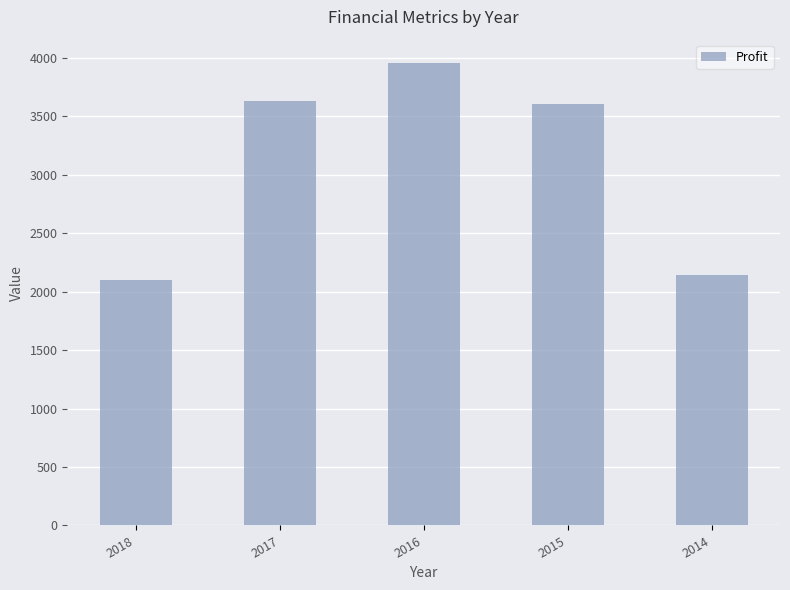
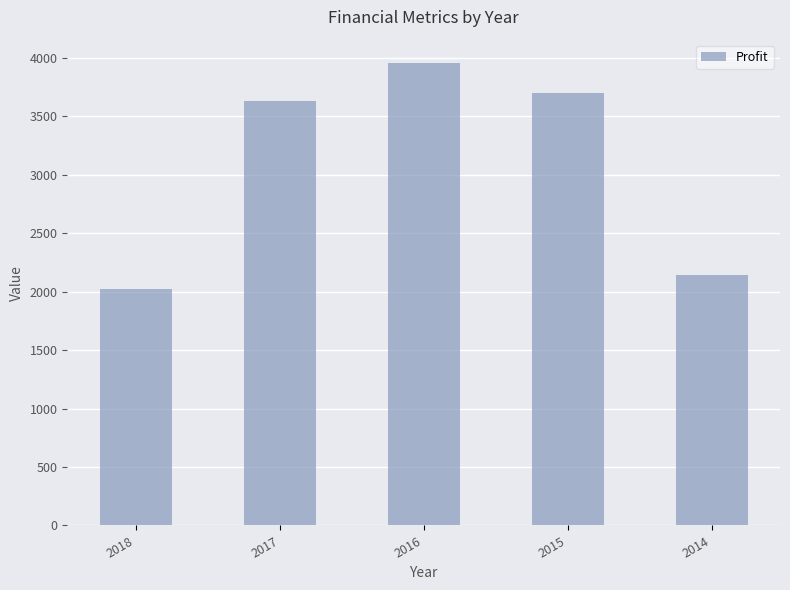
  {
-   "2018": 2100,
+   "2018": 2020,
    "2017": 3630,
    "2016": 3960,
-   "2015": 3600,
+   "2015": 3700,
    "2014": 2140
  }
